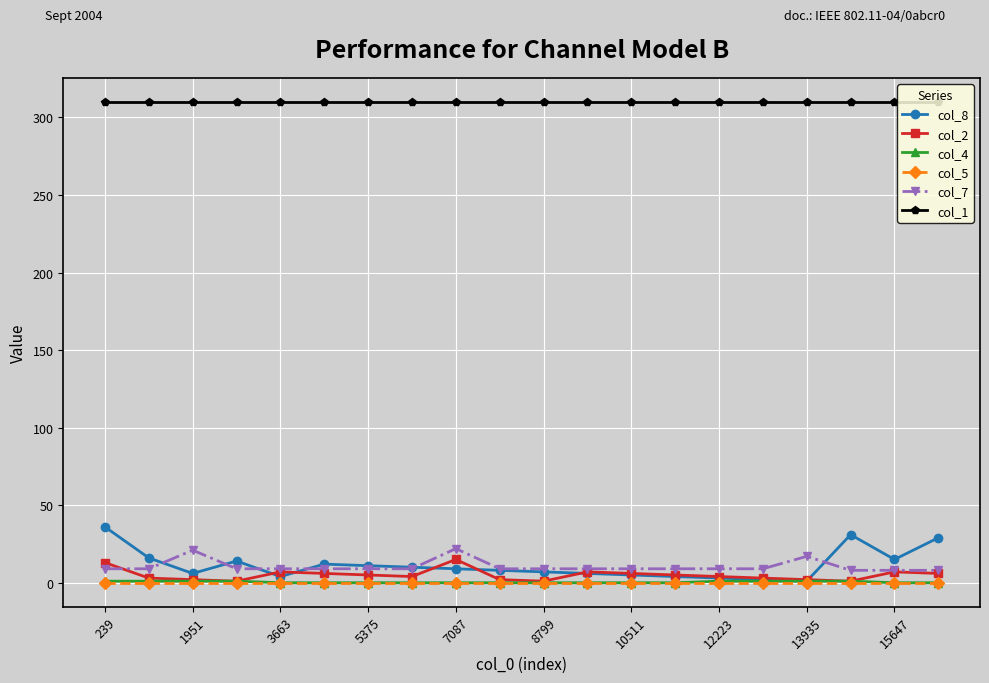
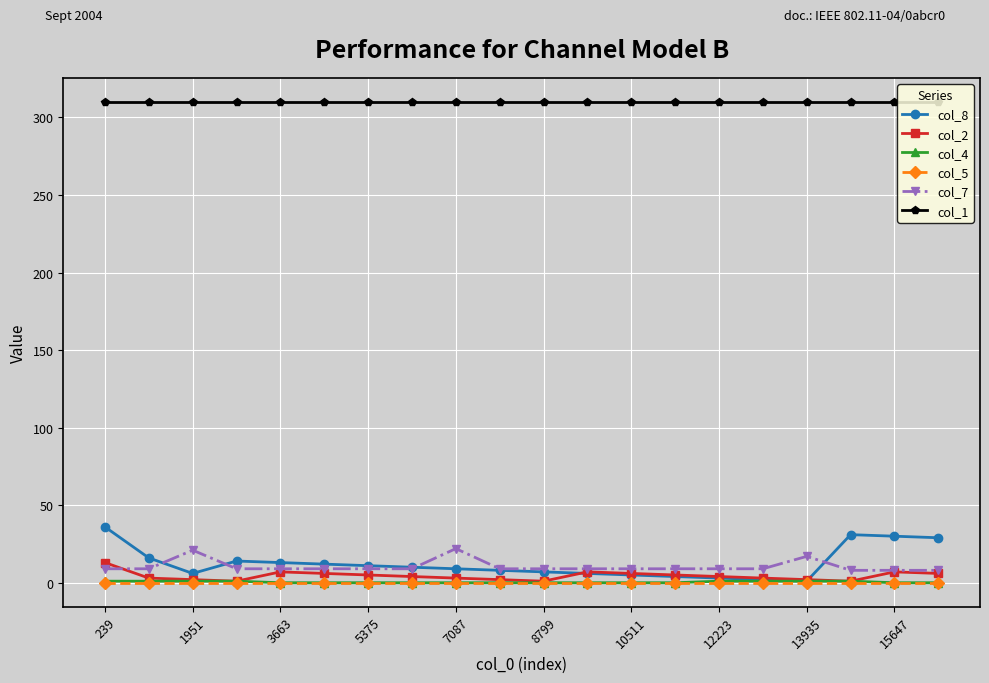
  {
    "col_8": {
      "239": 36,
      "1951": 6,
-     "3663": 4,
+     "3663": 13,
      "5375": 11,
      "7087": 9,
      "8799": 7,
-     "15647": 15
+     "15647": 30
    },
    "col_2": {
      "239": 13,
      "3663": 7,
      "5375": 5,
-     "7087": 15
+     "7087": 3
    },
    "col_7": {
      "239": 9,
      "1951": 21,
      "3663": 9,
      "5375": 9,
      "7087": 22,
      "8799": 9,
      "10511": 9,
      "12223": 9,
      "13935": 17
    },
    "col_1": {
      "239": 310,
      "1951": 310,
      "3663": 310,
      "5375": 310,
      "7087": 310,
      "8799": 310,
      "10511": 310,
      "12223": 310,
      "13935": 310,
      "15647": 310
    }
  }
